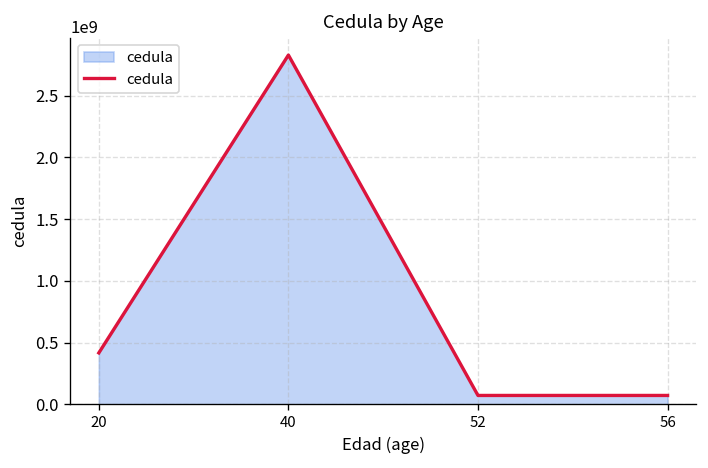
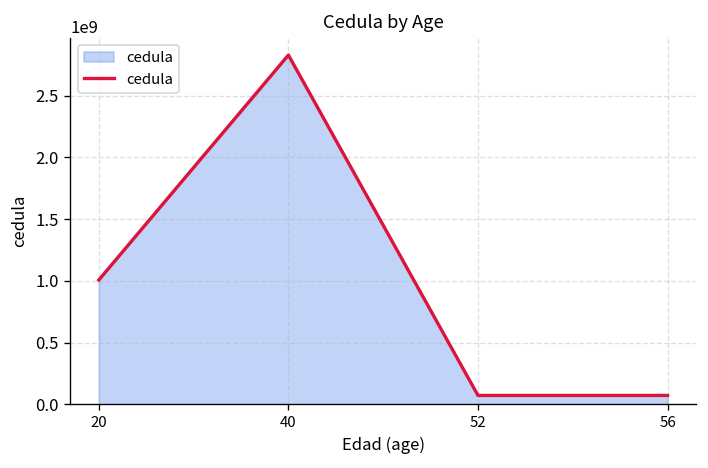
  {
-   "20": 420000000,
+   "20": 1010000000,
    "40": 2830000000,
    "52": 70000000,
    "56": 70000000
  }
